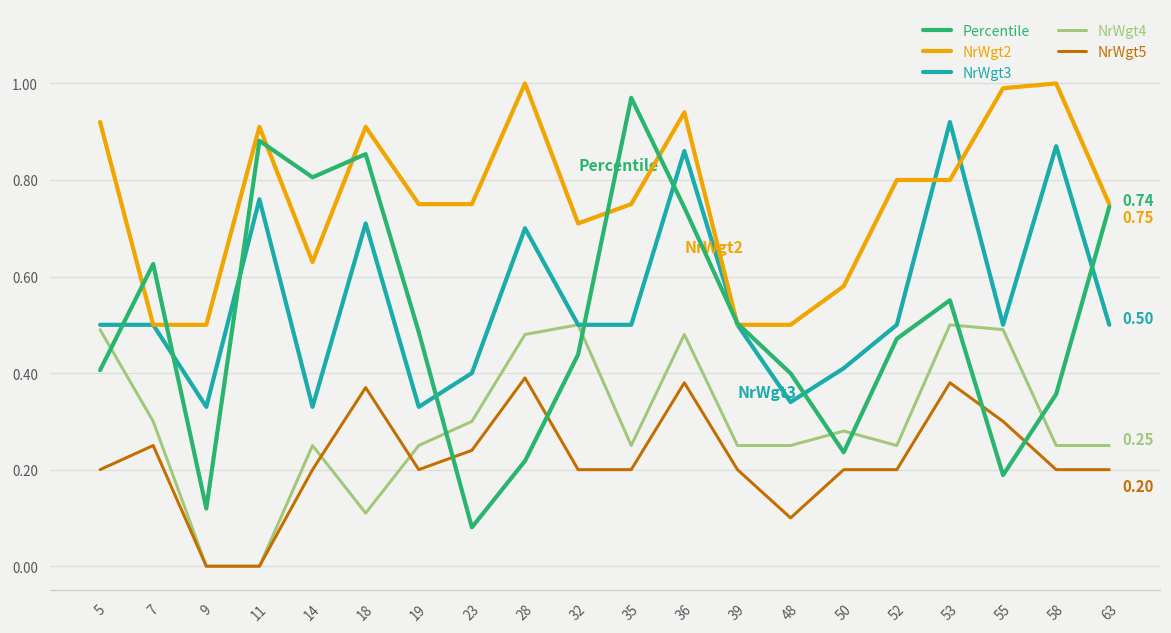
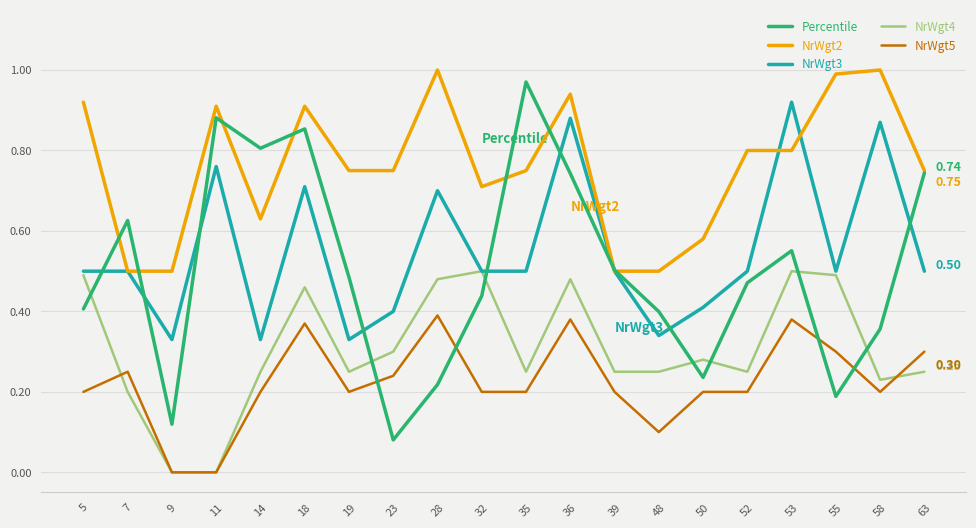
  {
    "Percentile": {
      "5": 0.41,
      "7": 0.63,
      "9": 0.12,
      "11": 0.88,
      "14": 0.81,
      "18": 0.85,
      "19": 0.48,
      "23": 0.08,
      "28": 0.22,
      "32": 0.44,
      "35": 0.97,
      "36": 0.74,
      "48": 0.40,
      "50": 0.24,
      "52": 0.47,
      "53": 0.55,
      "55": 0.19,
      "58": 0.36
    },
    "NrWgt2": {
      "5": 0.92,
      "9": 0.50,
      "11": 0.91,
      "14": 0.63,
      "18": 0.91,
      "19": 0.75,
      "23": 0.75,
      "28": 1.00,
      "32": 0.71,
      "35": 0.75,
      "36": 0.94,
      "48": 0.50,
      "50": 0.58,
      "52": 0.80,
      "53": 0.80,
      "55": 0.99,
      "58": 1.00
    },
    "NrWgt3": {
      "5": 0.50,
      "9": 0.33,
      "11": 0.76,
      "14": 0.33,
      "18": 0.71,
      "19": 0.33,
      "23": 0.40,
      "28": 0.70,
      "35": 0.50,
-     "36": 0.86,
+     "36": 0.88,
      "48": 0.34,
      "50": 0.41,
      "52": 0.50,
      "53": 0.92,
      "55": 0.50,
      "58": 0.87
    },
    "NrWgt4": {
      "5": 0.49,
-     "7": 0.3,
+     "7": 0.2,
      "14": 0.25,
-     "18": 0.11,
+     "18": 0.46,
      "19": 0.25,
      "23": 0.30,
      "28": 0.48,
      "35": 0.25,
      "36": 0.48,
      "39": 0.25,
      "48": 0.25,
      "50": 0.28,
      "52": 0.25,
      "53": 0.50,
      "55": 0.49,
-     "58": 0.25
+     "58": 0.23
    },
    "NrWgt5": {
-     "63": 0.20
+     "63": 0.30
    }
  }
